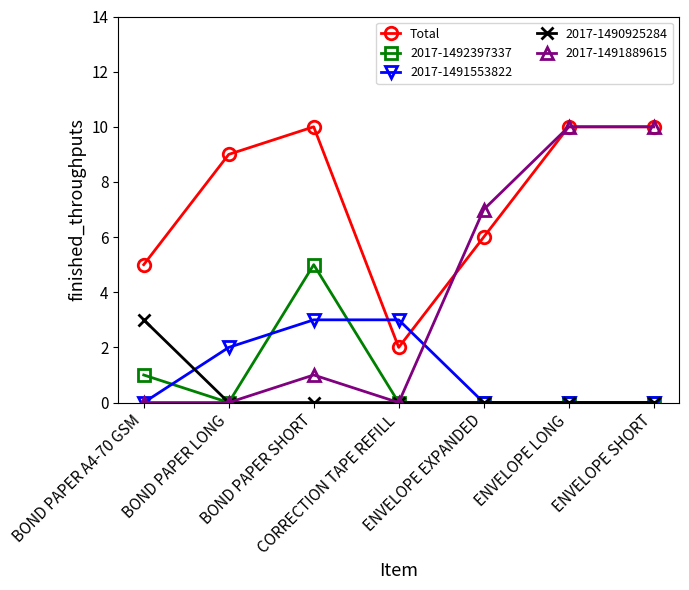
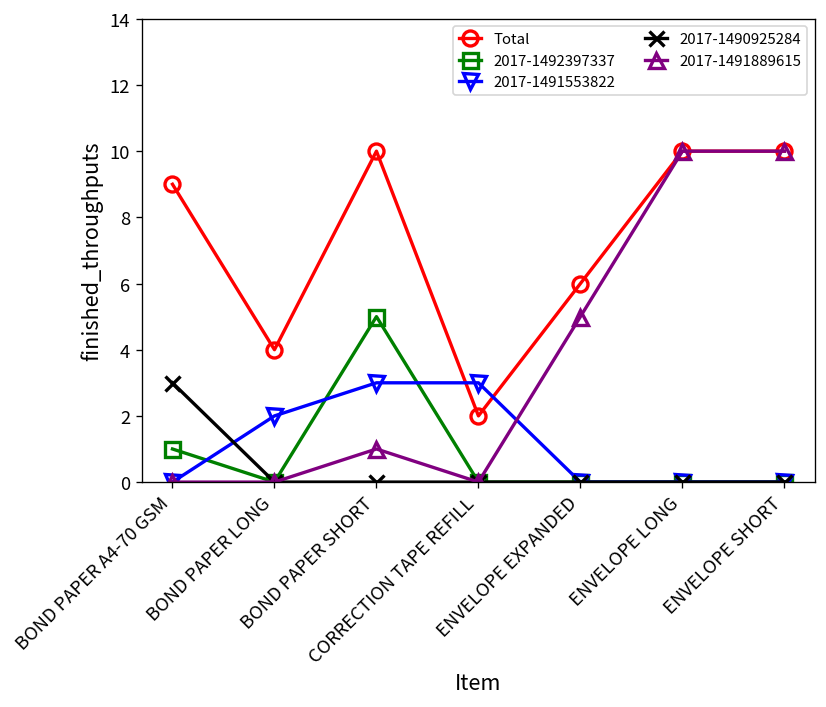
  {
    "Total": {
-     "BOND PAPER A4-70 GSM": 5,
-     "BOND PAPER LONG": 9,
+     "BOND PAPER A4-70 GSM": 9,
+     "BOND PAPER LONG": 4,
      "BOND PAPER SHORT": 10,
      "CORRECTION TAPE REFILL": 2,
      "ENVELOPE EXPANDED": 6
    },
    "2017-1492397337": {
      "BOND PAPER A4-70 GSM": 1,
      "BOND PAPER SHORT": 5
    },
    "2017-1491553822": {
      "BOND PAPER LONG": 2,
      "BOND PAPER SHORT": 3,
      "CORRECTION TAPE REFILL": 3
    },
    "2017-1490925284": {
      "BOND PAPER A4-70 GSM": 3,
      "BOND PAPER SHORT": 0
    },
    "2017-1491889615": {
      "BOND PAPER SHORT": 1,
-     "ENVELOPE EXPANDED": 7
+     "ENVELOPE EXPANDED": 5
    }
  }
